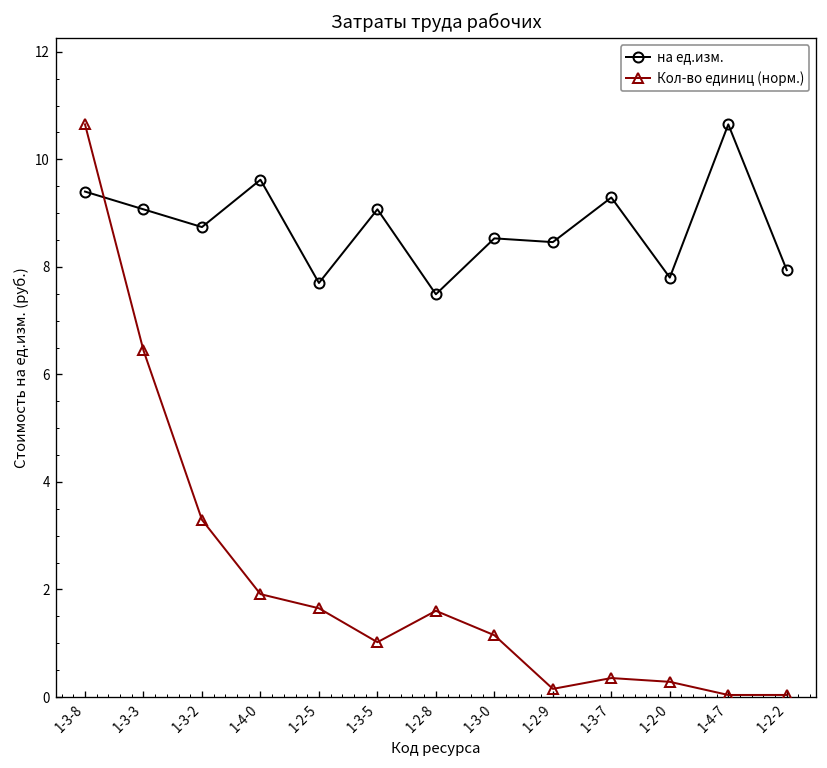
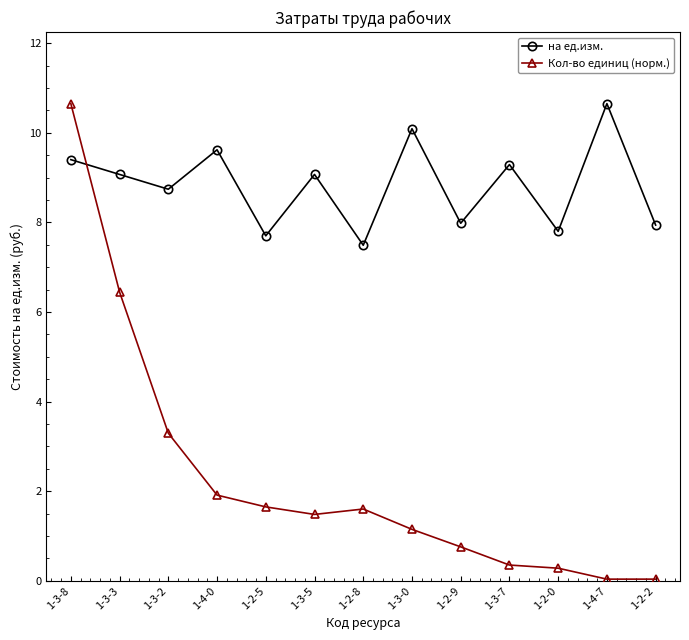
  {
    "на ед.изм.": {
      "1-3-8": 9.4,
      "1-3-3": 9.1,
      "1-3-2": 8.7,
      "1-4-0": 9.6,
      "1-2-5": 7.7,
      "1-3-5": 9.1,
      "1-2-8": 7.5,
-     "1-3-0": 8.5,
-     "1-2-9": 8.5,
+     "1-3-0": 10.1,
+     "1-2-9": 8.0,
      "1-3-7": 9.3,
      "1-2-0": 7.8,
      "1-4-7": 10.7,
      "1-2-2": 7.9
    },
    "Кол-во единиц (норм.)": {
      "1-3-8": 10.7,
      "1-3-3": 6.4,
      "1-3-2": 3.3,
      "1-4-0": 1.9,
      "1-2-5": 1.7,
-     "1-3-5": 1.0,
+     "1-3-5": 1.5,
      "1-2-8": 1.6,
      "1-3-0": 1.1,
-     "1-2-9": 0.2,
+     "1-2-9": 0.8,
      "1-3-7": 0.4,
      "1-2-0": 0.3,
      "1-4-7": 0.0,
      "1-2-2": 0.0
    }
  }
